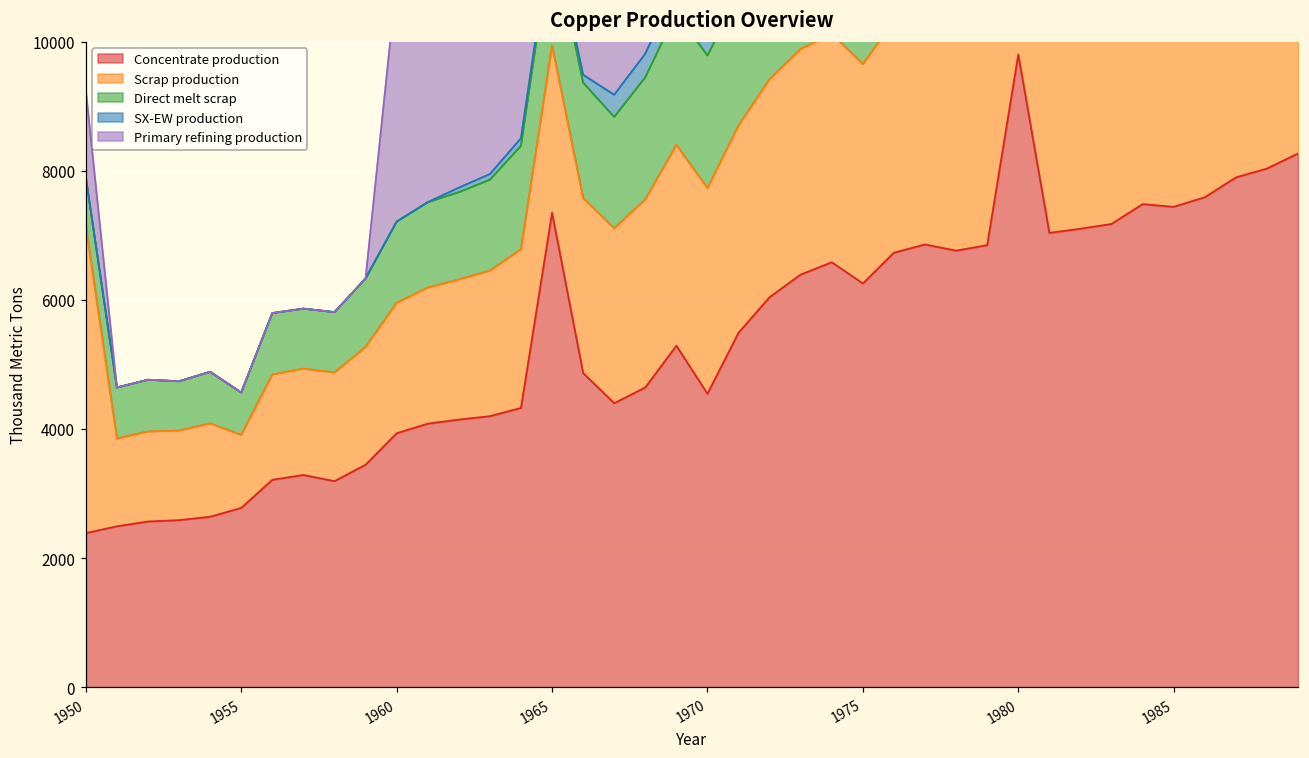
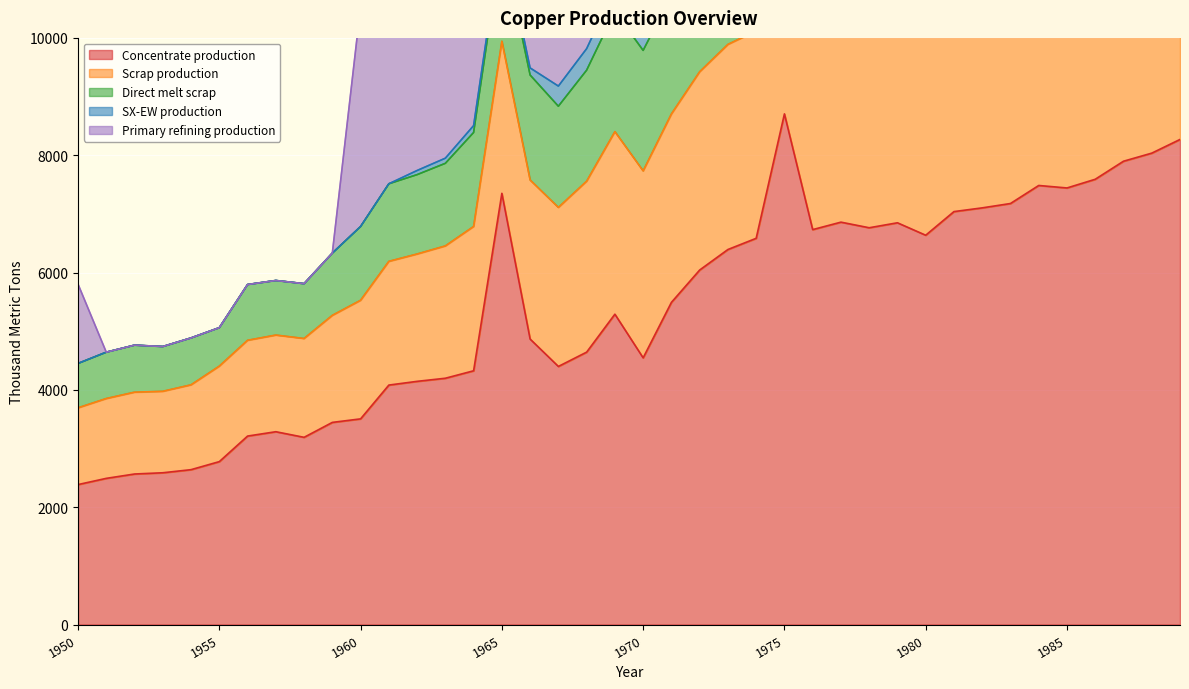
  {
    "Concentrate production": {
      "1950": 2400,
      "1955": 2800,
-     "1960": 3900,
+     "1960": 3500,
      "1965": 7400,
      "1970": 4500,
-     "1975": 6300,
-     "1980": 9800,
+     "1975": 8700,
+     "1980": 6600,
      "1985": 7400
    },
    "Scrap production": {
-     "1950": 4800,
-     "1955": 1100,
+     "1950": 1300,
+     "1955": 1600,
      "1960": 2000,
      "1965": 2600,
      "1970": 3200
    },
    "Direct melt scrap": {
      "1970": 2100
    },
    "Primary refining production": {
      "1950": 1400
    }
  }
